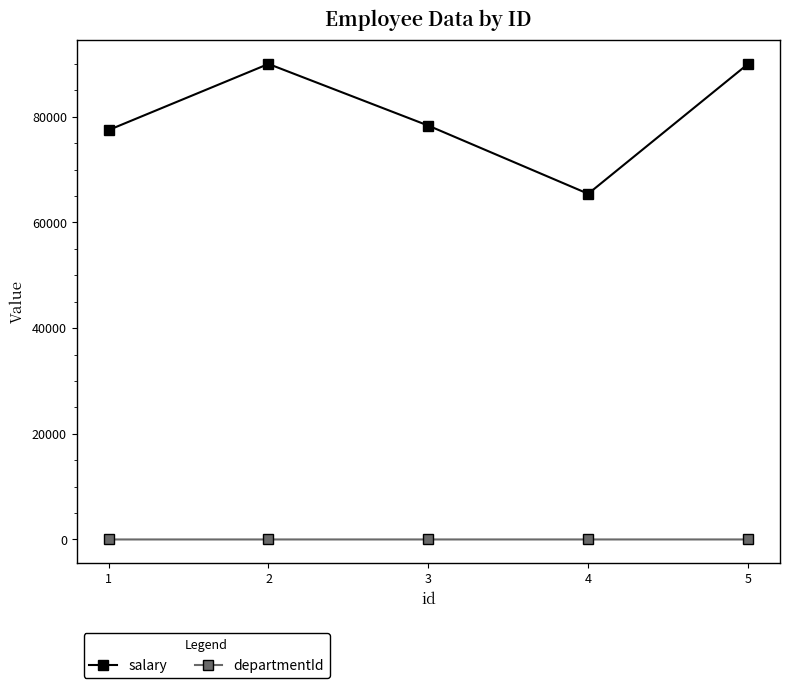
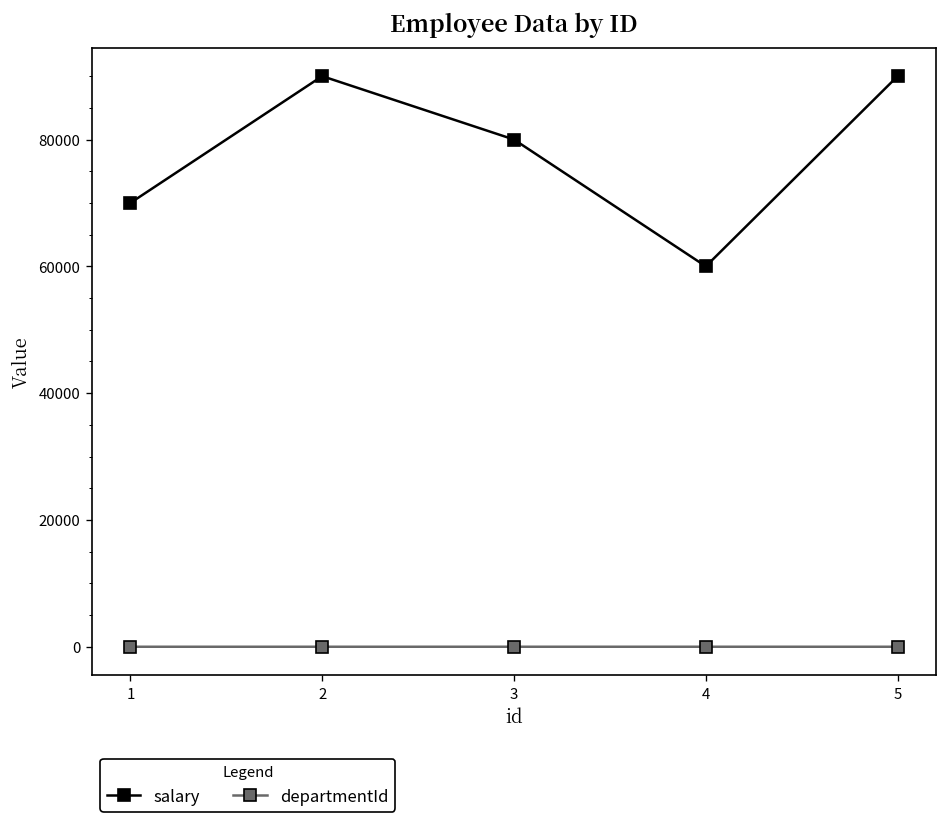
  {
    "salary": {
-     "1": 77000,
+     "1": 70000,
      "2": 90000,
-     "3": 78000,
-     "4": 65000,
+     "3": 80000,
+     "4": 60000,
      "5": 90000
    },
    "departmentId": {
      "1": 0,
      "2": 0,
      "3": 0,
      "4": 0,
      "5": 0
    }
  }
